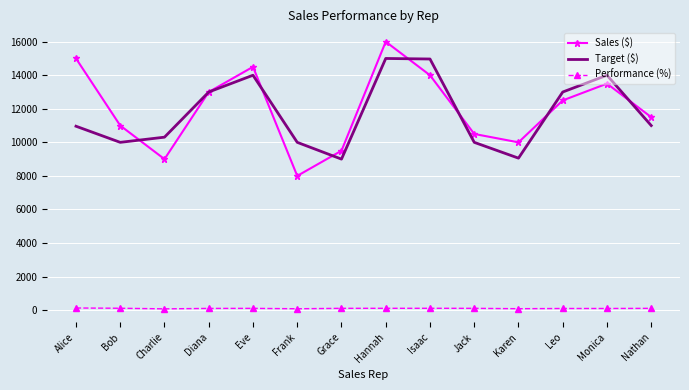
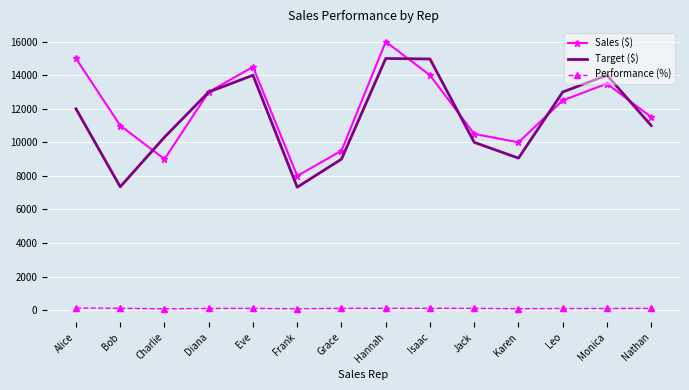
  {
    "Target ($)": {
-     "Alice": 11000,
-     "Bob": 10000,
+     "Alice": 12000,
+     "Bob": 7300,
      "Charlie": 10300,
      "Eve": 14000,
-     "Frank": 10000,
+     "Frank": 7300,
      "Grace": 9000,
      "Hannah": 15000,
      "Isaac": 15000,
      "Jack": 10000,
      "Karen": 9100,
      "Leo": 13000,
      "Nathan": 11000
    }
  }
